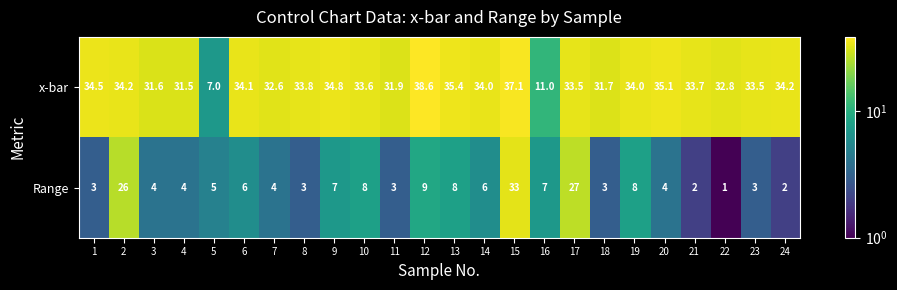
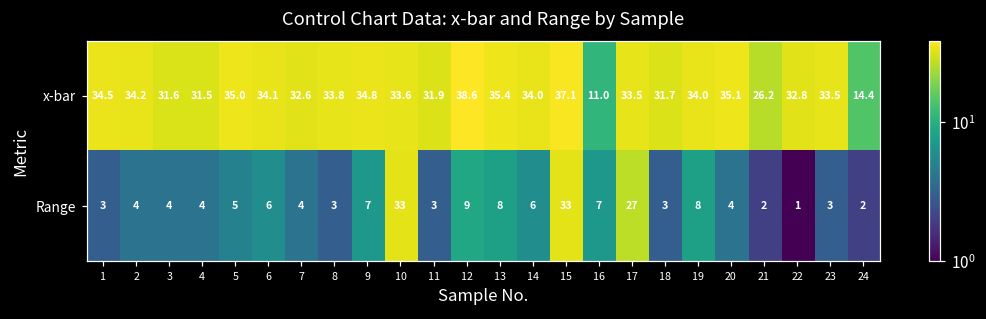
  {
    "x-bar": {
      "1": 34.5,
      "2": 34.2,
      "3": 31.6,
      "4": 31.5,
-     "5": 7.0,
+     "5": 35.0,
      "6": 34.1,
      "7": 32.6,
      "8": 33.8,
      "9": 34.8,
      "10": 33.6,
      "11": 31.9,
      "12": 38.6,
      "13": 35.4,
      "14": 34.0,
      "15": 37.1,
      "16": 11.0,
      "17": 33.5,
      "18": 31.7,
      "19": 34.0,
      "20": 35.1,
-     "21": 33.7,
+     "21": 26.2,
      "22": 32.8,
      "23": 33.5,
-     "24": 34.2
+     "24": 14.4
    },
    "Range": {
      "1": 3,
-     "2": 26,
+     "2": 4,
      "3": 4,
      "4": 4,
      "5": 5,
      "6": 6,
      "7": 4,
      "8": 3,
      "9": 7,
-     "10": 8,
+     "10": 33,
      "11": 3,
      "12": 9,
      "13": 8,
      "14": 6,
      "15": 33,
      "16": 7,
      "17": 27,
      "18": 3,
      "19": 8,
      "20": 4,
      "21": 2,
      "22": 1,
      "23": 3,
      "24": 2
    }
  }
